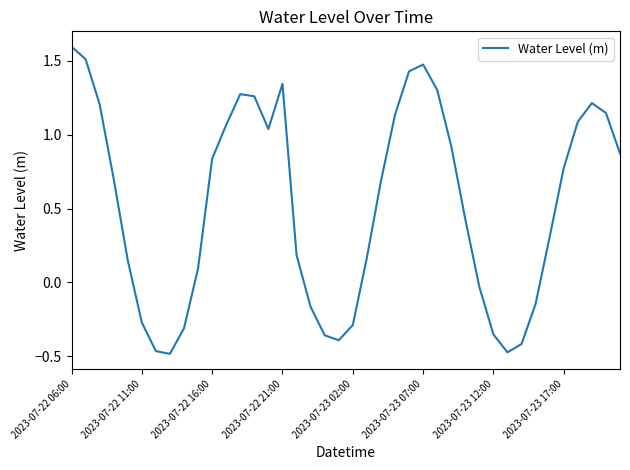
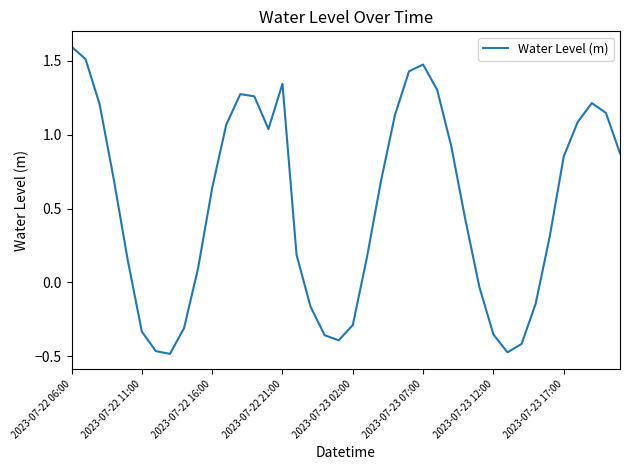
  {
    "2023-07-22 06:00": 1.60,
-   "2023-07-22 11:00": -0.27,
-   "2023-07-22 16:00": 0.84,
+   "2023-07-22 11:00": -0.33,
+   "2023-07-22 16:00": 0.64,
    "2023-07-22 21:00": 1.34,
    "2023-07-23 02:00": -0.29,
    "2023-07-23 07:00": 1.47,
    "2023-07-23 12:00": -0.35,
-   "2023-07-23 17:00": 0.77
+   "2023-07-23 17:00": 0.85
  }
